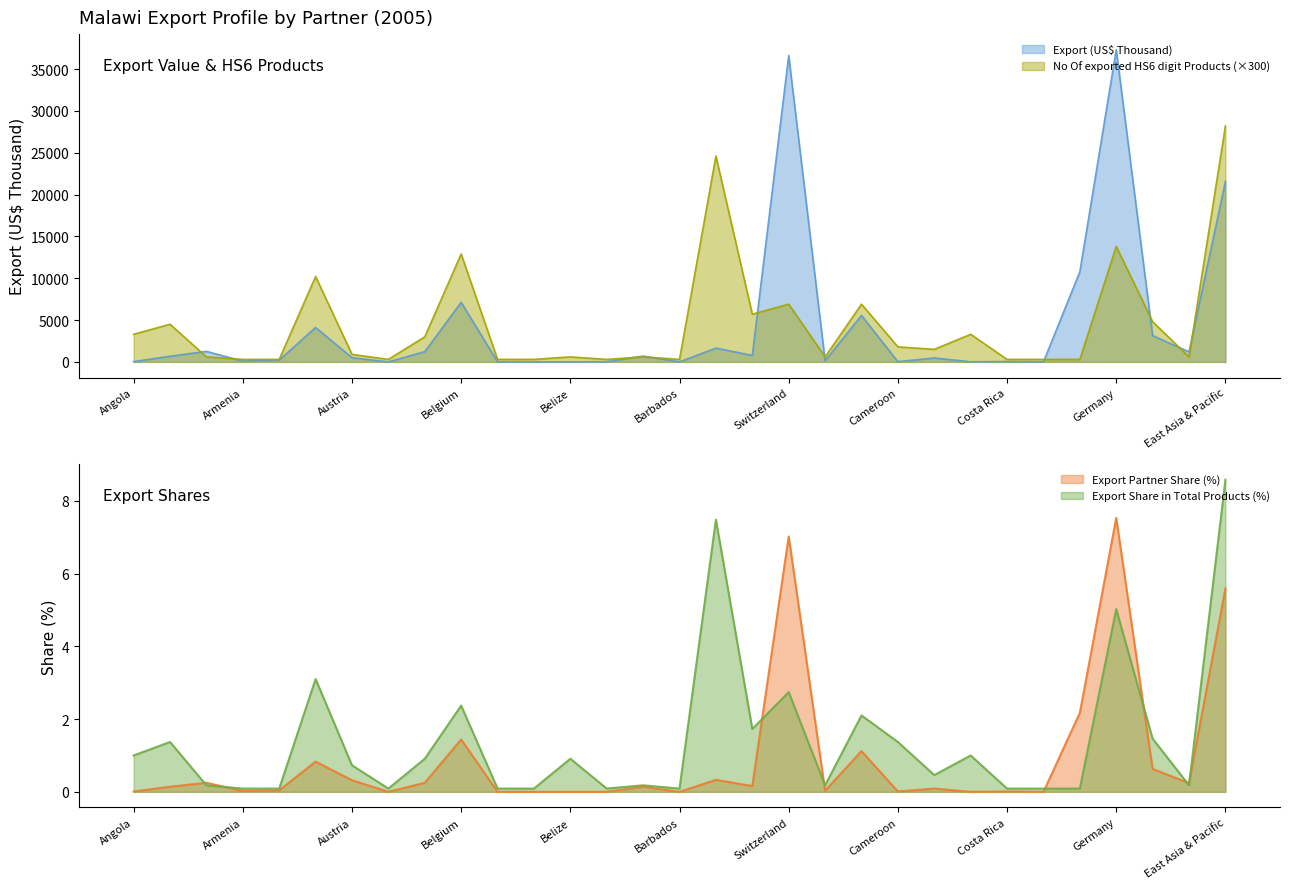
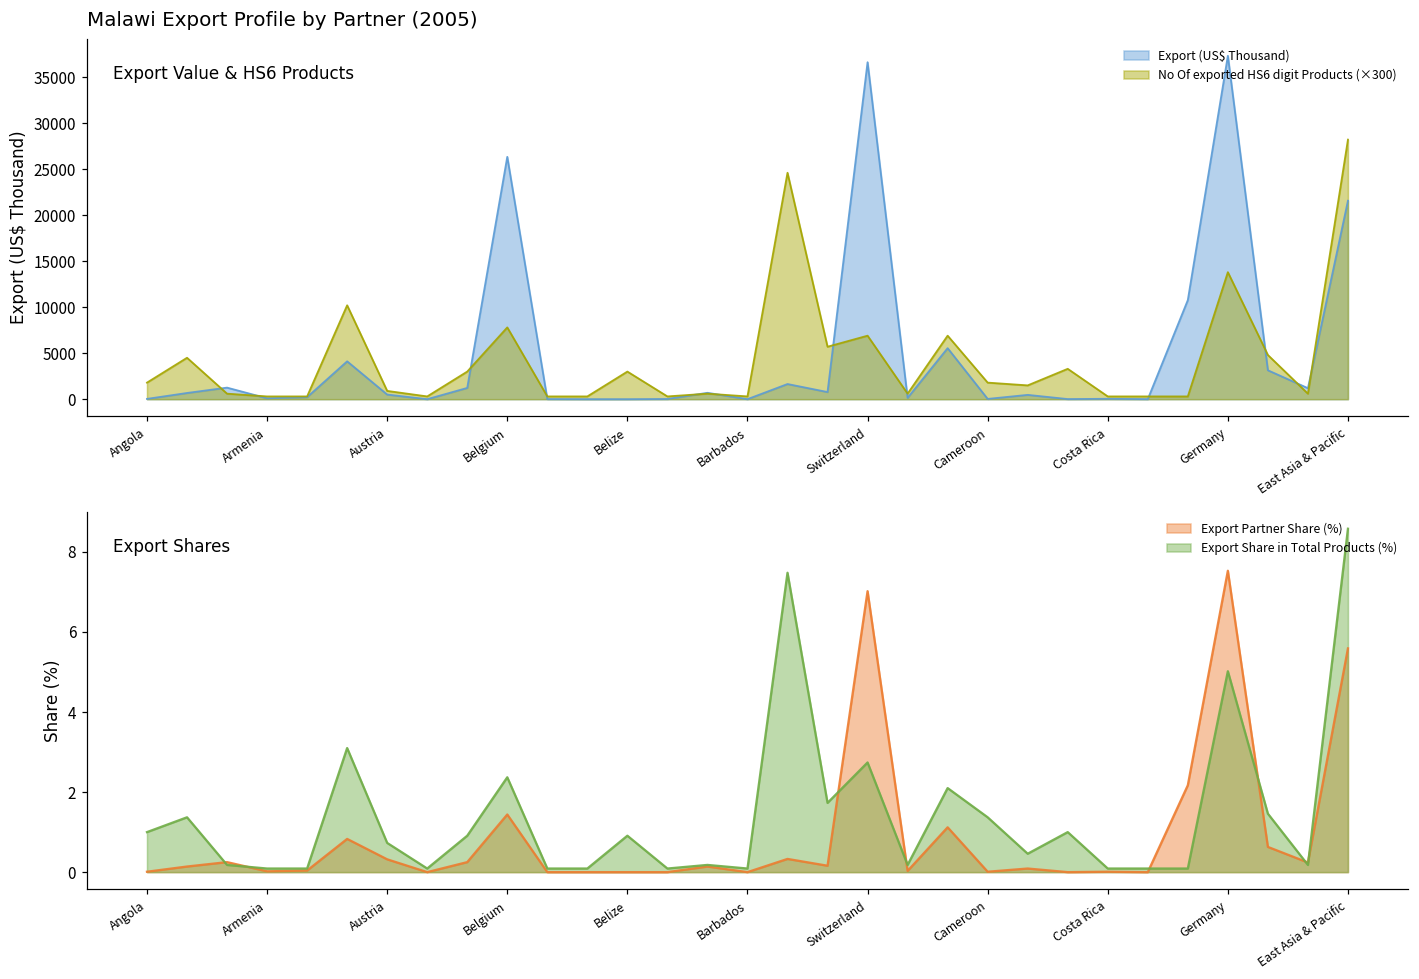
  {
    "Malawi Export Profile by Partner (2005)": {
      "Export (US$ Thousand)": {
        "Angola": 0,
        "Austria": 1000,
-       "Belgium": 7000,
+       "Belgium": 26000,
        "Belize": 0,
        "Switzerland": 37000,
        "Cameroon": 0,
        "Germany": 37000,
        "East Asia & Pacific": 22000
      },
      "No Of exported HS6 digit Products (×300)": {
-       "Angola": 3000,
+       "Angola": 2000,
        "Austria": 1000,
-       "Belgium": 13000,
-       "Belize": 1000,
+       "Belgium": 8000,
+       "Belize": 3000,
        "Switzerland": 7000,
        "Cameroon": 2000,
        "Germany": 14000,
        "East Asia & Pacific": 28000
      }
    }
  }
